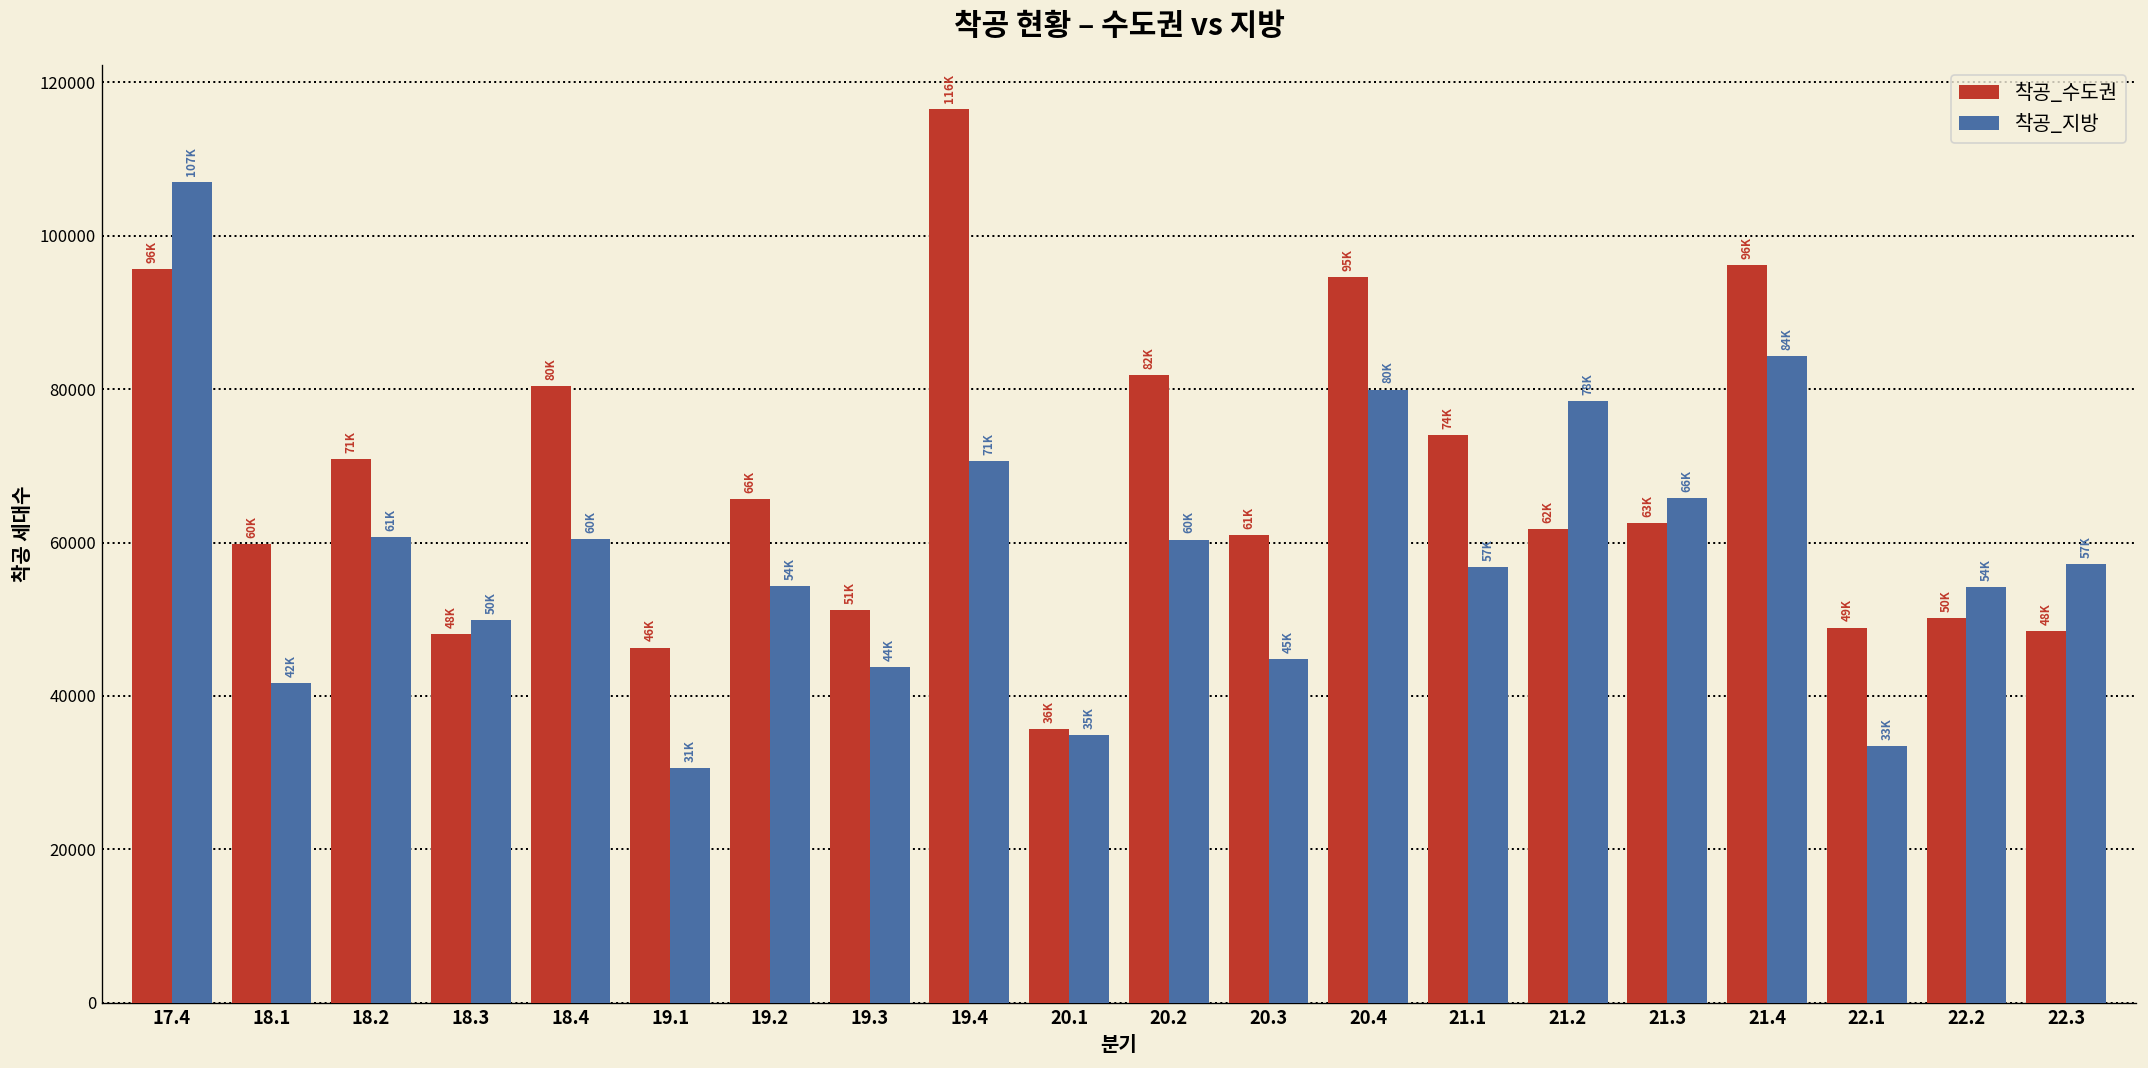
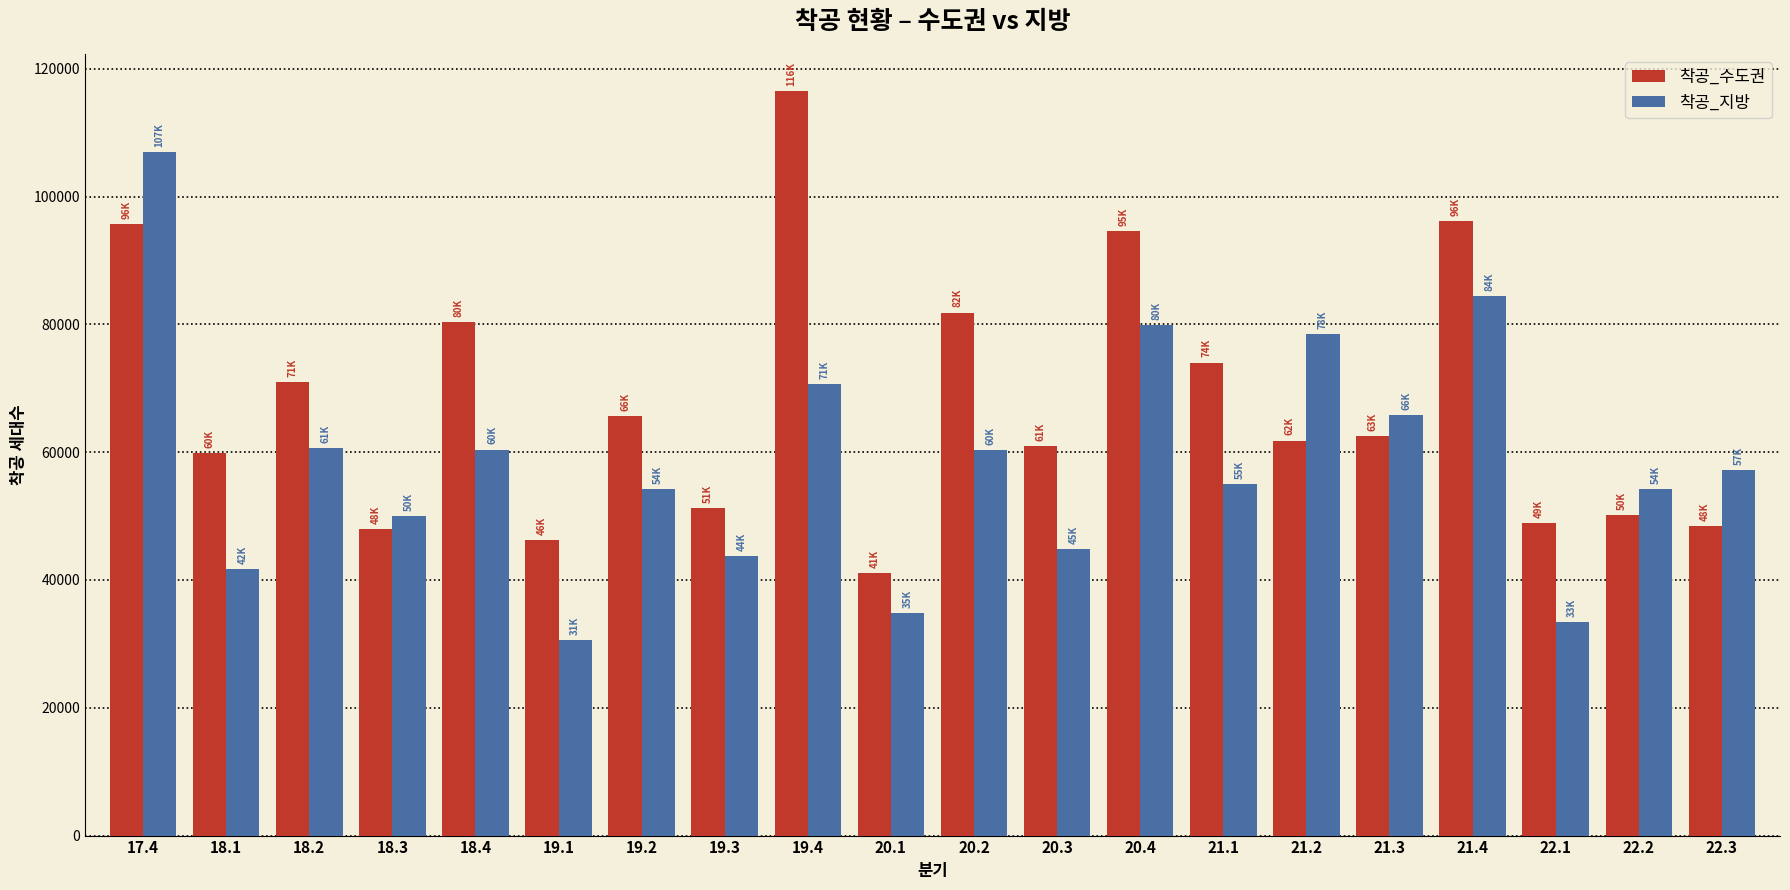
  {
    "착공_수도권": {
      "17.4": "96K",
      "18.1": "60K",
      "18.2": "71K",
      "18.3": "48K",
      "18.4": "80K",
      "19.1": "46K",
      "19.2": "66K",
      "19.3": "51K",
      "19.4": "116K",
-     "20.1": "36K",
+     "20.1": "41K",
      "20.2": "82K",
      "20.3": "61K",
      "20.4": "95K",
      "21.1": "74K",
      "21.2": "62K",
      "21.3": "63K",
      "21.4": "96K",
      "22.1": "49K",
      "22.2": "50K",
      "22.3": "48K"
    },
    "착공_지방": {
      "17.4": "107K",
      "18.1": "42K",
      "18.2": "61K",
      "18.3": "50K",
      "18.4": "60K",
      "19.1": "31K",
      "19.2": "54K",
      "19.3": "44K",
      "19.4": "71K",
      "20.1": "35K",
      "20.2": "60K",
      "20.3": "45K",
      "20.4": "80K",
-     "21.1": "57K",
+     "21.1": "55K",
      "21.2": "78K",
      "21.3": "66K",
      "21.4": "84K",
      "22.1": "33K",
      "22.2": "54K",
      "22.3": "57K"
    }
  }
